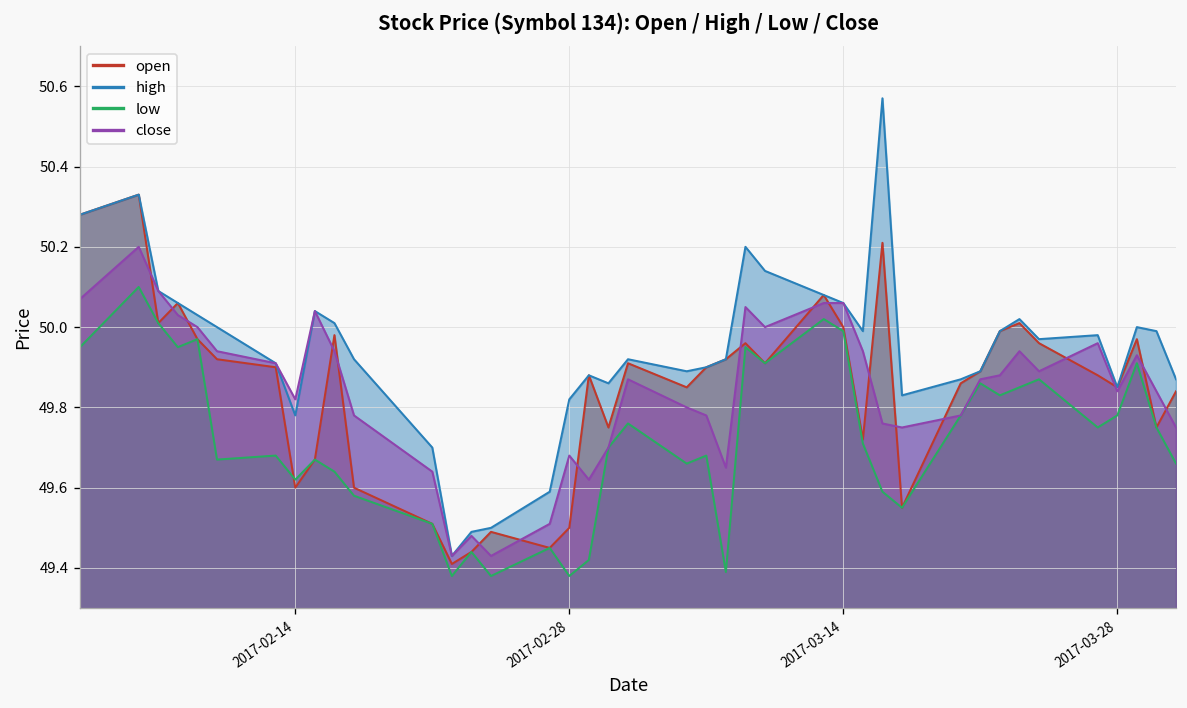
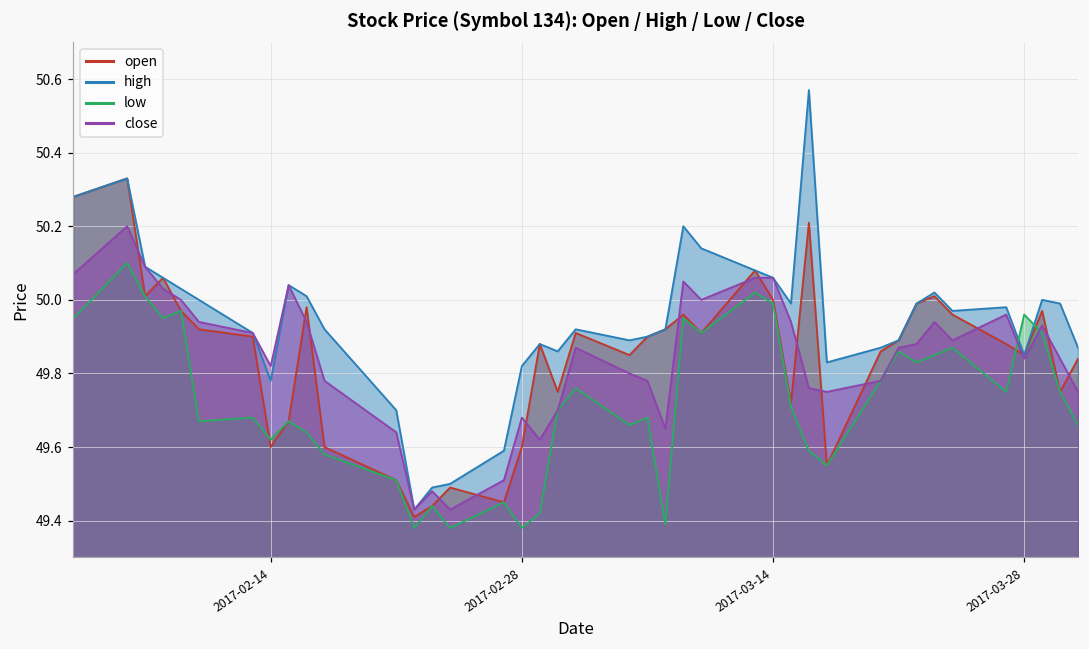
  {
    "open": {
      "2017-02-14": 49.6,
-     "2017-02-28": 49.5,
+     "2017-02-28": 49.6,
      "2017-03-14": 50.0
    },
    "high": {
      "2017-02-14": 49.78,
      "2017-02-28": 49.82
    },
    "low": {
      "2017-02-14": 49.62,
      "2017-02-28": 49.38,
      "2017-03-14": 49.99,
-     "2017-03-28": 49.78
+     "2017-03-28": 49.96
    },
    "close": {
      "2017-02-14": 49.82,
      "2017-02-28": 49.68,
      "2017-03-28": 49.84
    }
  }
